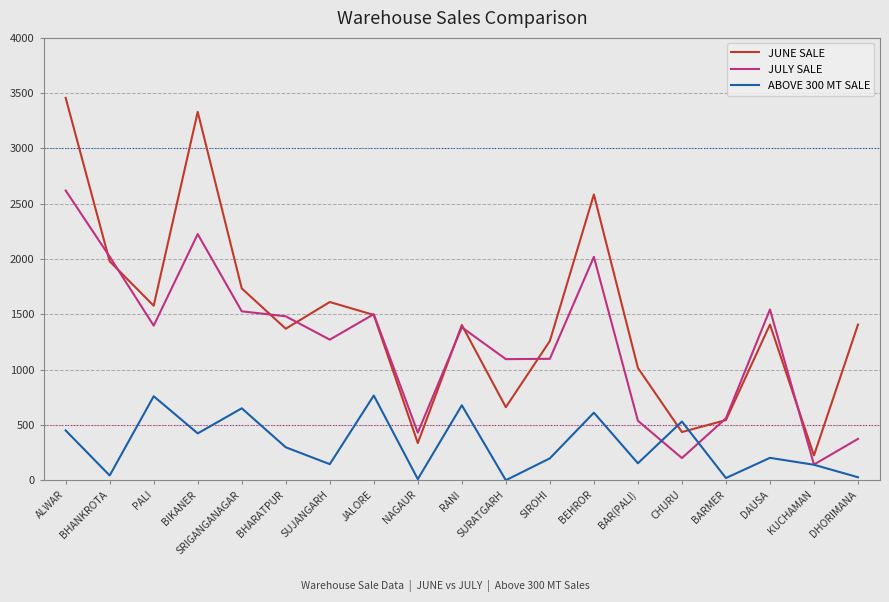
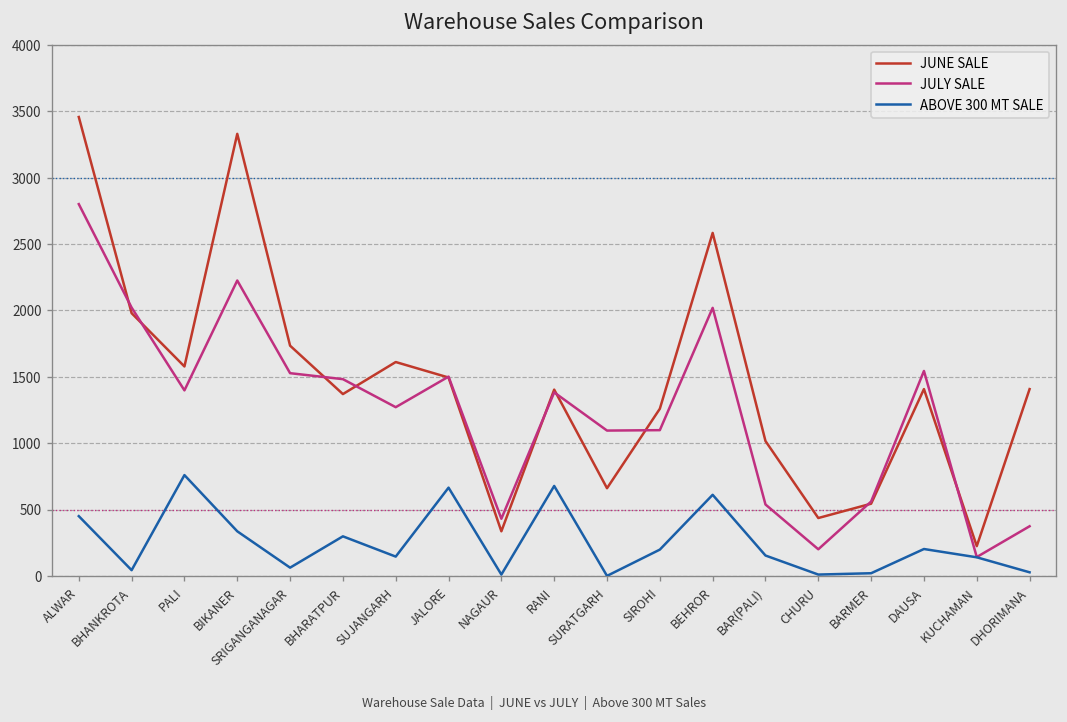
  {
    "JUNE SALE": {
      "ALWAR": 3460,
      "BHANKROTA": 1980,
      "PALI": 1580,
      "BIKANER": 3330,
      "SRIGANGANAGAR": 1730,
      "BHARATPUR": 1370,
      "SUJANGARH": 1610,
      "NAGAUR": 340,
      "SURATGARH": 660,
      "SIROHI": 1260,
      "BEHROR": 2580,
      "BAR(PALI)": 1020,
      "CHURU": 440,
      "DAUSA": 1410,
      "KUCHAMAN": 220,
      "DHORIMANA": 1410
    },
    "JULY SALE": {
-     "ALWAR": 2620,
+     "ALWAR": 2800,
      "BHANKROTA": 2020,
      "PALI": 1400,
      "BIKANER": 2230,
      "SRIGANGANAGAR": 1530,
      "BHARATPUR": 1480,
      "SUJANGARH": 1270,
      "NAGAUR": 430,
      "SURATGARH": 1100,
      "SIROHI": 1100,
      "BEHROR": 2020,
      "BAR(PALI)": 540,
      "CHURU": 200,
      "DAUSA": 1540,
      "DHORIMANA": 370
    },
    "ABOVE 300 MT SALE": {
      "ALWAR": 450,
      "BHANKROTA": 40,
      "PALI": 760,
-     "BIKANER": 420,
-     "SRIGANGANAGAR": 650,
+     "BIKANER": 340,
+     "SRIGANGANAGAR": 60,
      "BHARATPUR": 300,
      "SUJANGARH": 150,
-     "JALORE": 770,
+     "JALORE": 660,
      "NAGAUR": 10,
      "RANI": 680,
      "SURATGARH": 0,
      "SIROHI": 200,
      "BEHROR": 610,
      "BAR(PALI)": 150,
-     "CHURU": 530,
+     "CHURU": 10,
      "BARMER": 20,
      "DAUSA": 200,
      "DHORIMANA": 30
    }
  }
